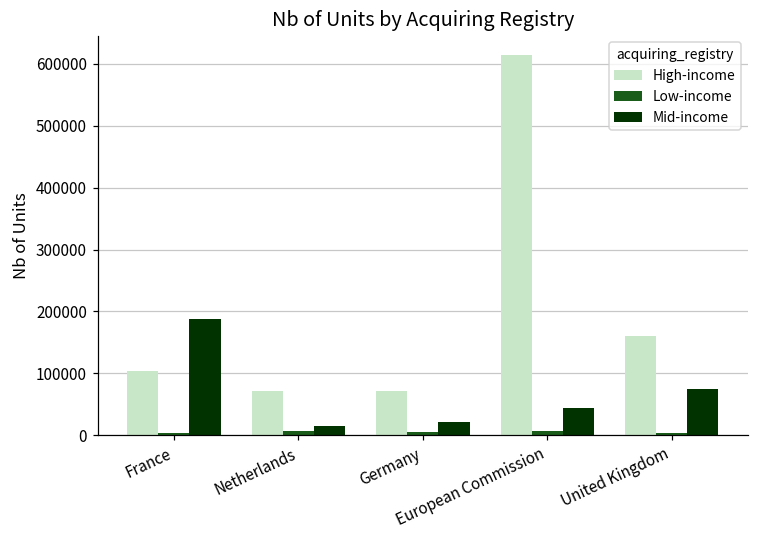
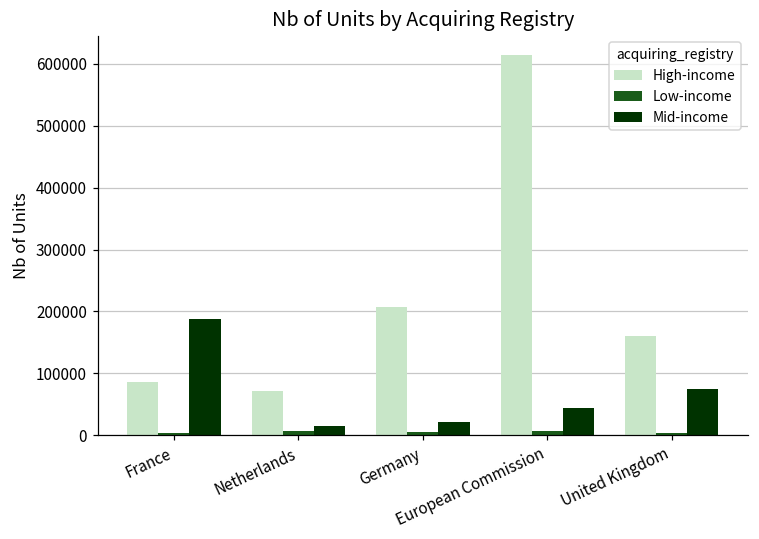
  {
    "High-income": {
-     "France": 100000,
+     "France": 90000,
      "Netherlands": 70000,
-     "Germany": 70000,
+     "Germany": 210000,
      "European Commission": 620000,
      "United Kingdom": 160000
    }
  }
